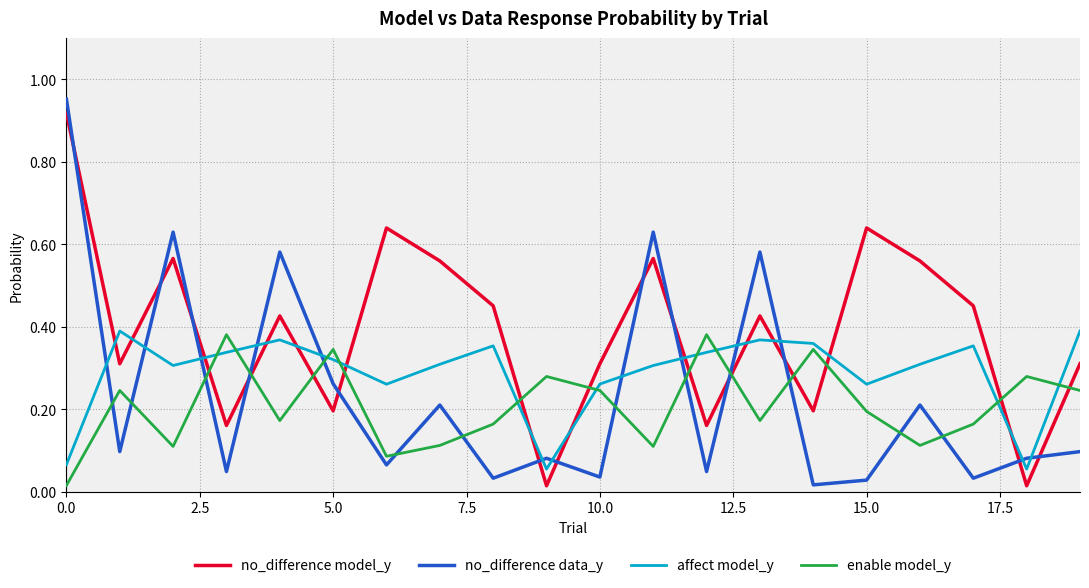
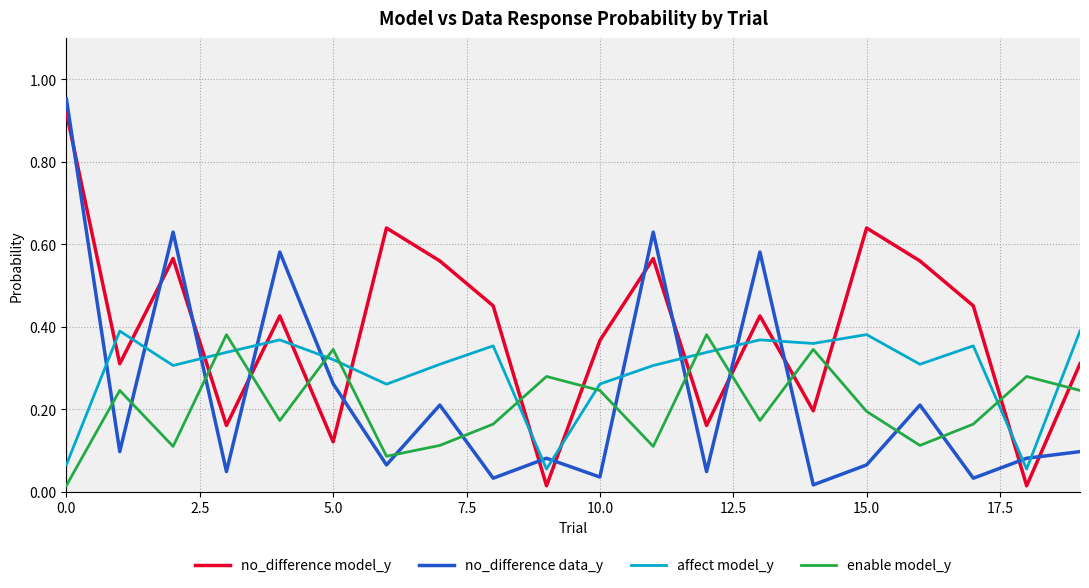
  {
    "no_difference model_y": {
      "0.0": 0.92,
-     "5.0": 0.20,
-     "10.0": 0.31,
+     "5.0": 0.12,
+     "10.0": 0.37,
      "15.0": 0.64
    },
    "no_difference data_y": {
      "0.0": 0.95,
      "5.0": 0.26,
      "10.0": 0.04,
-     "15.0": 0.03
+     "15.0": 0.06
    },
    "affect model_y": {
      "0.0": 0.07,
      "5.0": 0.32,
      "10.0": 0.26,
-     "15.0": 0.26
+     "15.0": 0.38
    },
    "enable model_y": {
      "0.0": 0.01,
      "5.0": 0.34,
      "10.0": 0.25,
      "15.0": 0.19
    }
  }
